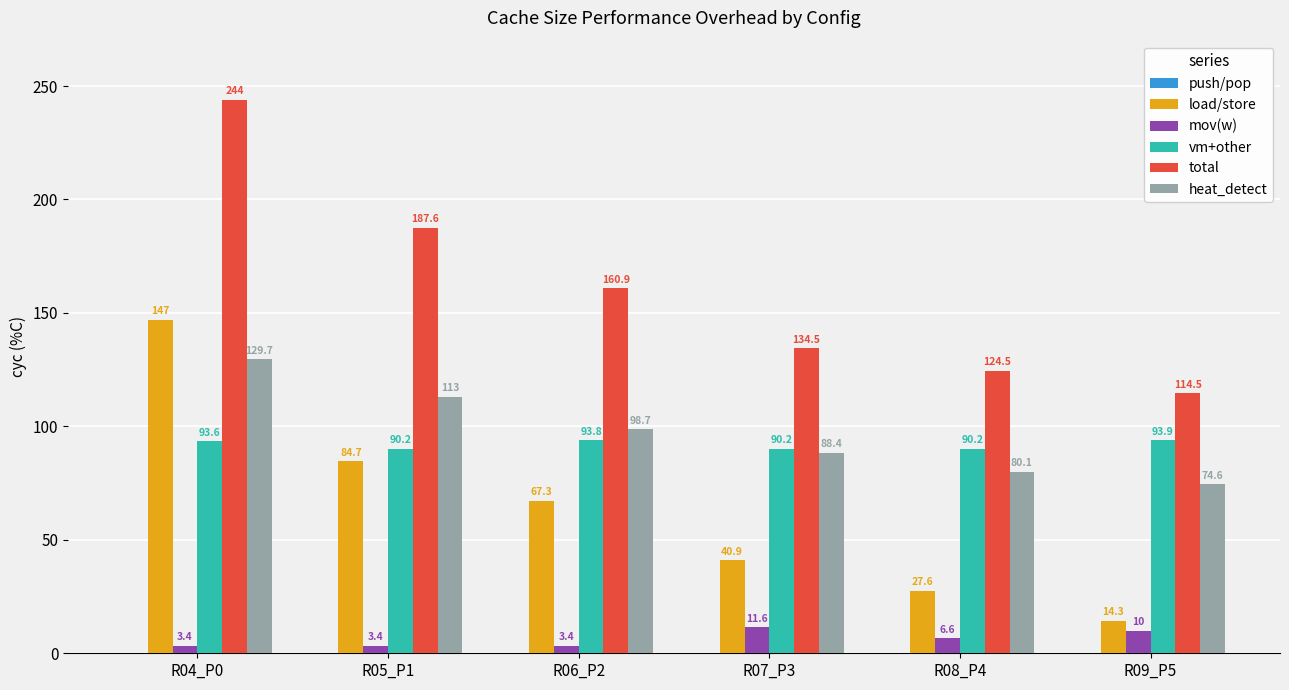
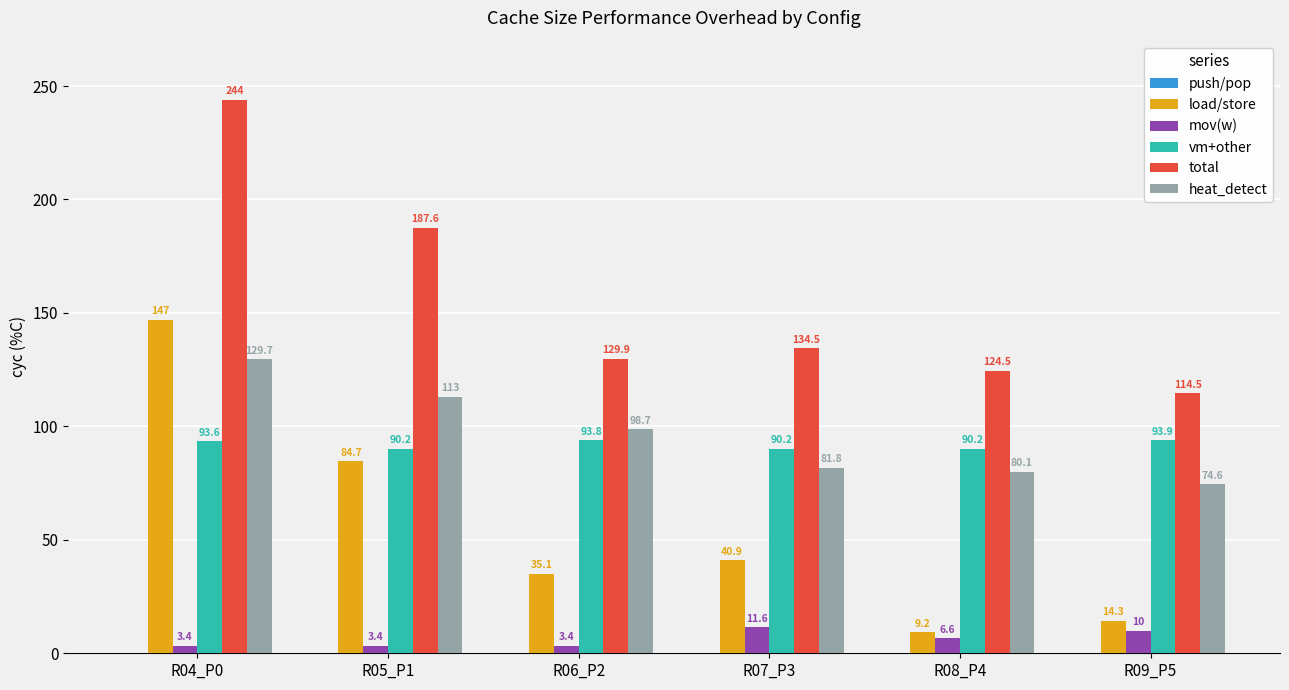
  {
    "push/pop": {
      "R04_P0": 0,
      "R05_P1": 0,
      "R06_P2": 0,
      "R07_P3": 0,
      "R08_P4": 0,
      "R09_P5": 0
    },
    "load/store": {
      "R04_P0": 147,
      "R05_P1": 84.7,
-     "R06_P2": 67.3,
+     "R06_P2": 35.1,
      "R07_P3": 40.9,
-     "R08_P4": 27.6,
+     "R08_P4": 9.2,
      "R09_P5": 14.3
    },
    "mov(w)": {
      "R04_P0": 3.4,
      "R05_P1": 3.4,
      "R06_P2": 3.4,
      "R07_P3": 11.6,
      "R08_P4": 6.6,
      "R09_P5": 10
    },
    "vm+other": {
      "R04_P0": 93.6,
      "R05_P1": 90.2,
      "R06_P2": 93.8,
      "R07_P3": 90.2,
      "R08_P4": 90.2,
      "R09_P5": 93.9
    },
    "total": {
      "R04_P0": 244,
      "R05_P1": 187.6,
-     "R06_P2": 160.9,
+     "R06_P2": 129.9,
      "R07_P3": 134.5,
      "R08_P4": 124.5,
      "R09_P5": 114.5
    },
    "heat_detect": {
      "R04_P0": 129.7,
      "R05_P1": 113,
      "R06_P2": 98.7,
-     "R07_P3": 88.4,
+     "R07_P3": 81.8,
      "R08_P4": 80.1,
      "R09_P5": 74.6
    }
  }
